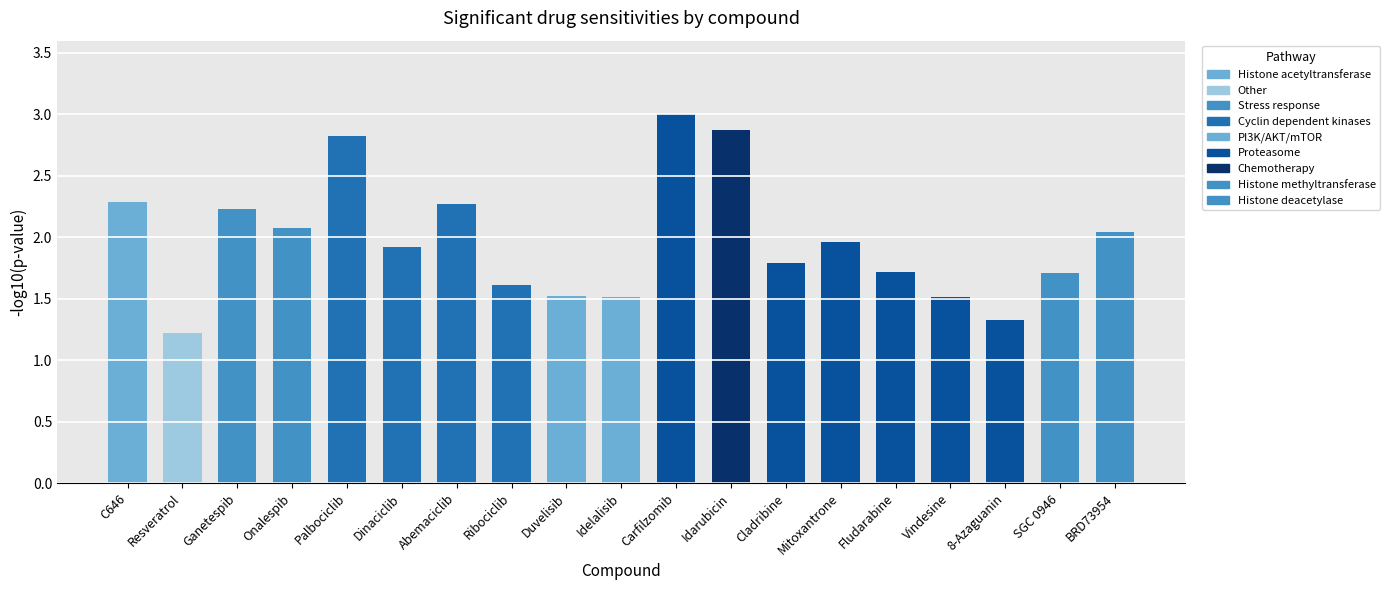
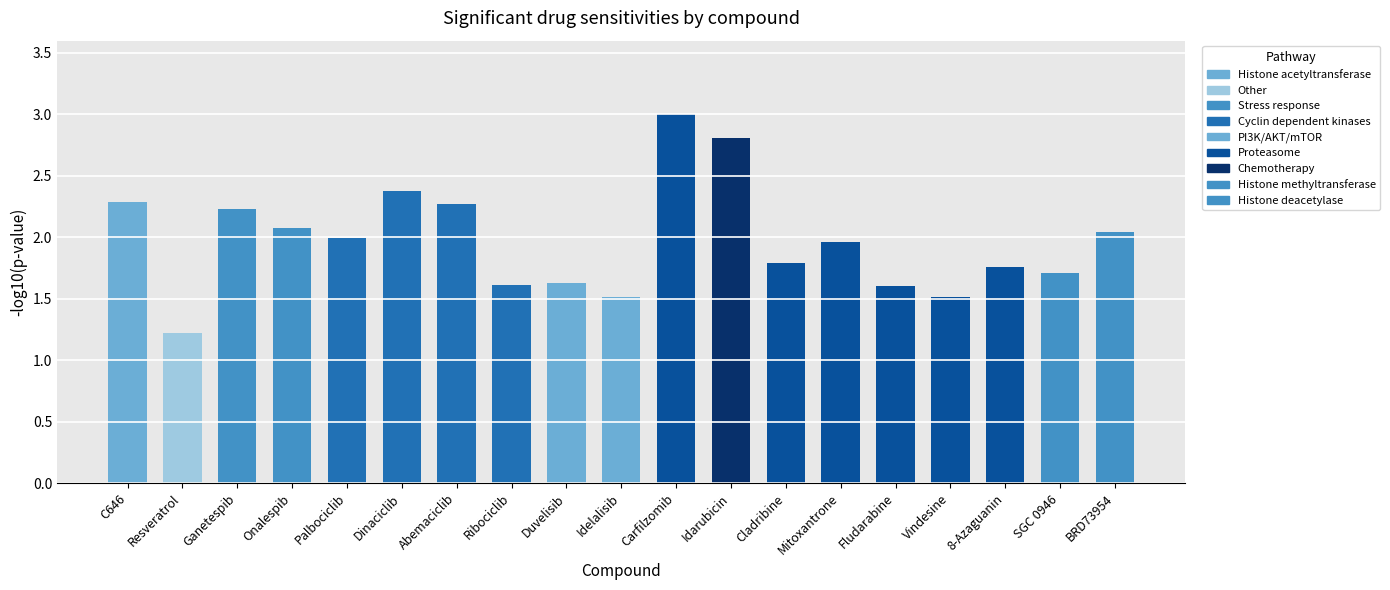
  {
    "C646": 2.29,
    "Resveratrol": 1.22,
    "Ganetespib": 2.23,
    "Onalespib": 2.07,
-   "Palbociclib": 2.83,
-   "Dinaciclib": 1.92,
+   "Palbociclib": 1.99,
+   "Dinaciclib": 2.38,
    "Abemaciclib": 2.27,
    "Ribociclib": 1.61,
-   "Duvelisib": 1.52,
+   "Duvelisib": 1.63,
    "Idelalisib": 1.51,
    "Carfilzomib": 3.00,
-   "Idarubicin": 2.88,
+   "Idarubicin": 2.81,
    "Cladribine": 1.79,
    "Mitoxantrone": 1.96,
-   "Fludarabine": 1.72,
+   "Fludarabine": 1.61,
    "Vindesine": 1.52,
-   "8-Azaguanin": 1.33,
+   "8-Azaguanin": 1.76,
    "SGC 0946": 1.71,
    "BRD73954": 2.04
  }
